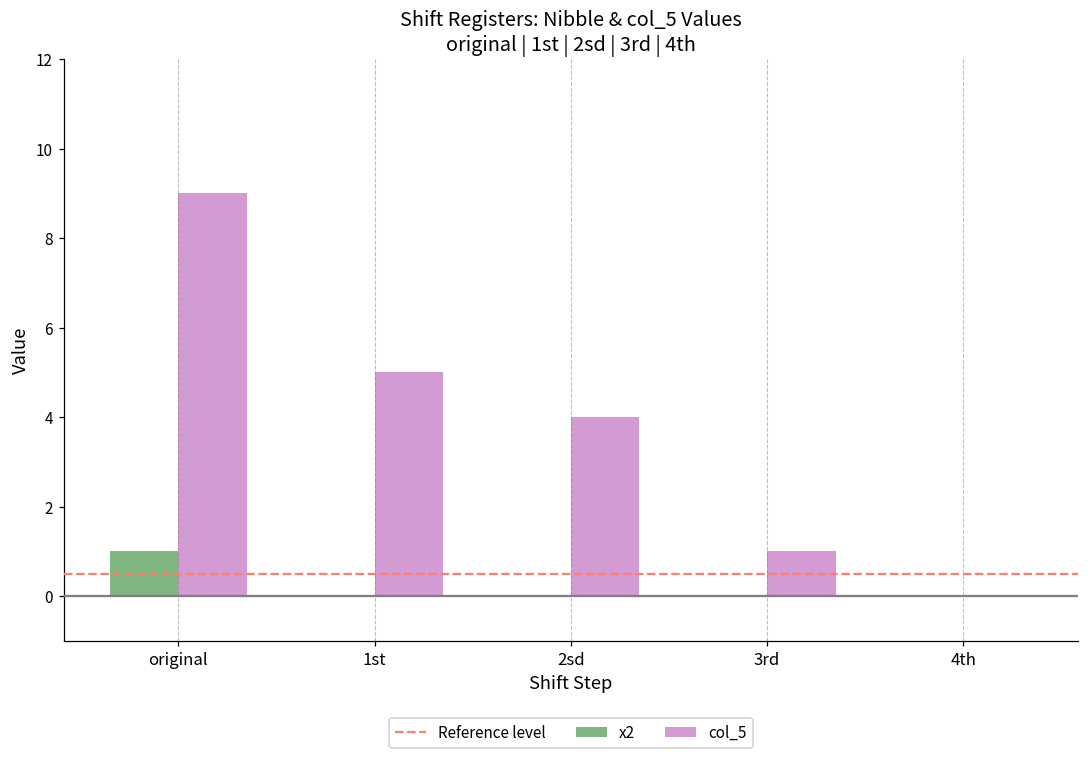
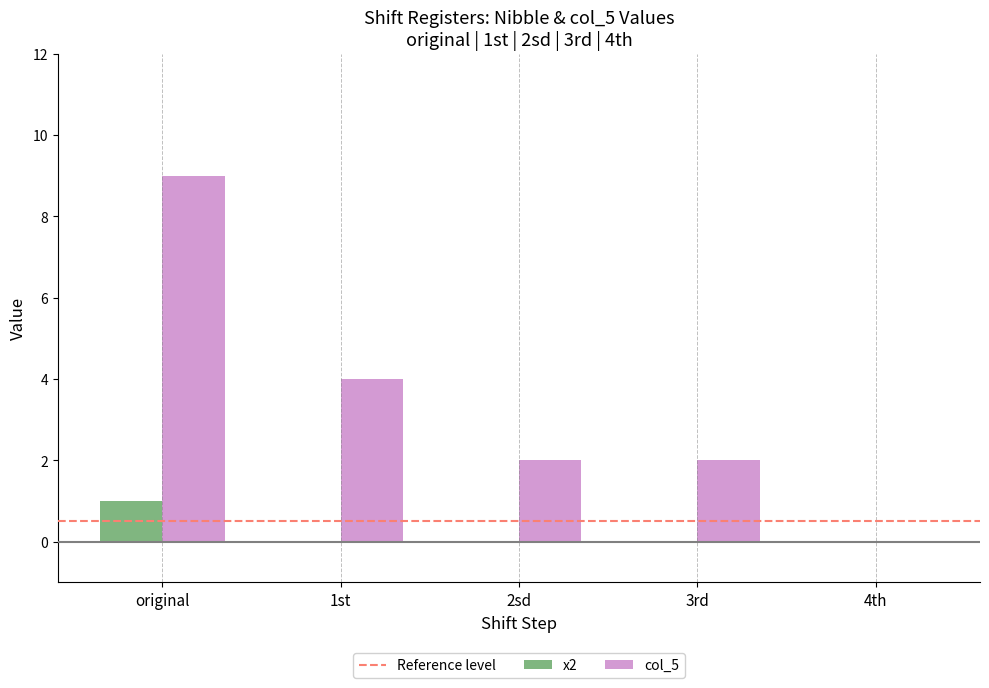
  {
    "x2": {
      "original": 1,
      "1st": 0,
      "2sd": 0,
      "3rd": 0,
      "4th": 0
    },
    "col_5": {
      "original": 9,
-     "1st": 5,
-     "2sd": 4,
-     "3rd": 1,
+     "1st": 4,
+     "2sd": 2,
+     "3rd": 2,
      "4th": 0
    }
  }
